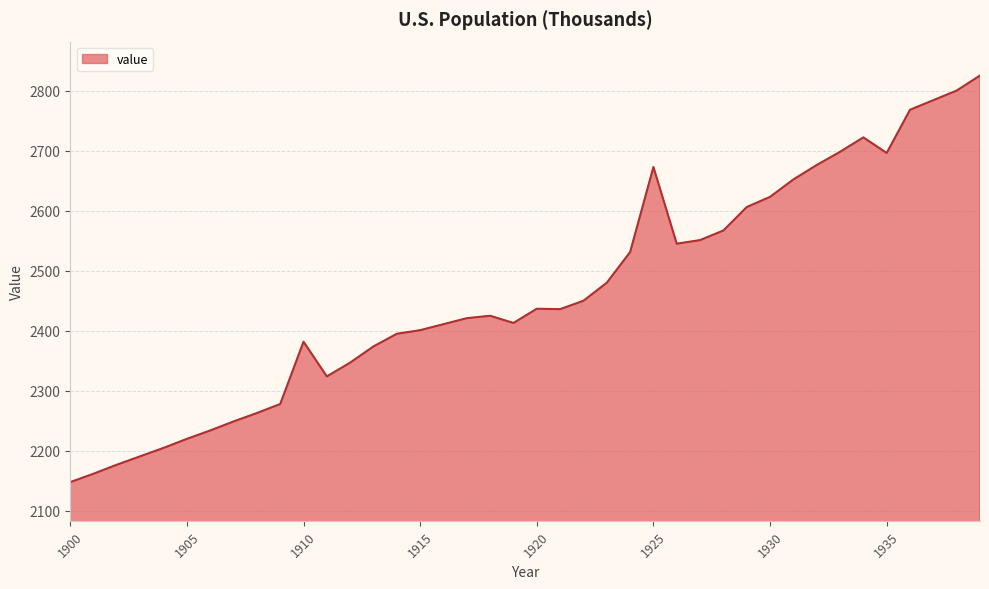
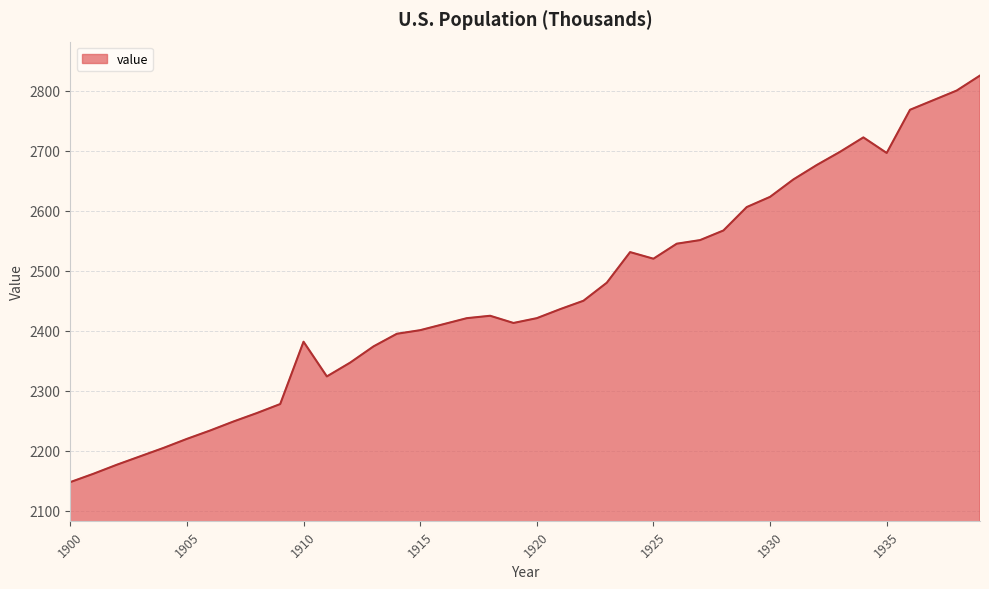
  {
    "1900": 2150,
    "1905": 2220,
    "1910": 2380,
    "1915": 2400,
-   "1920": 2440,
-   "1925": 2670,
+   "1920": 2420,
+   "1925": 2520,
    "1930": 2620,
    "1935": 2700
  }
